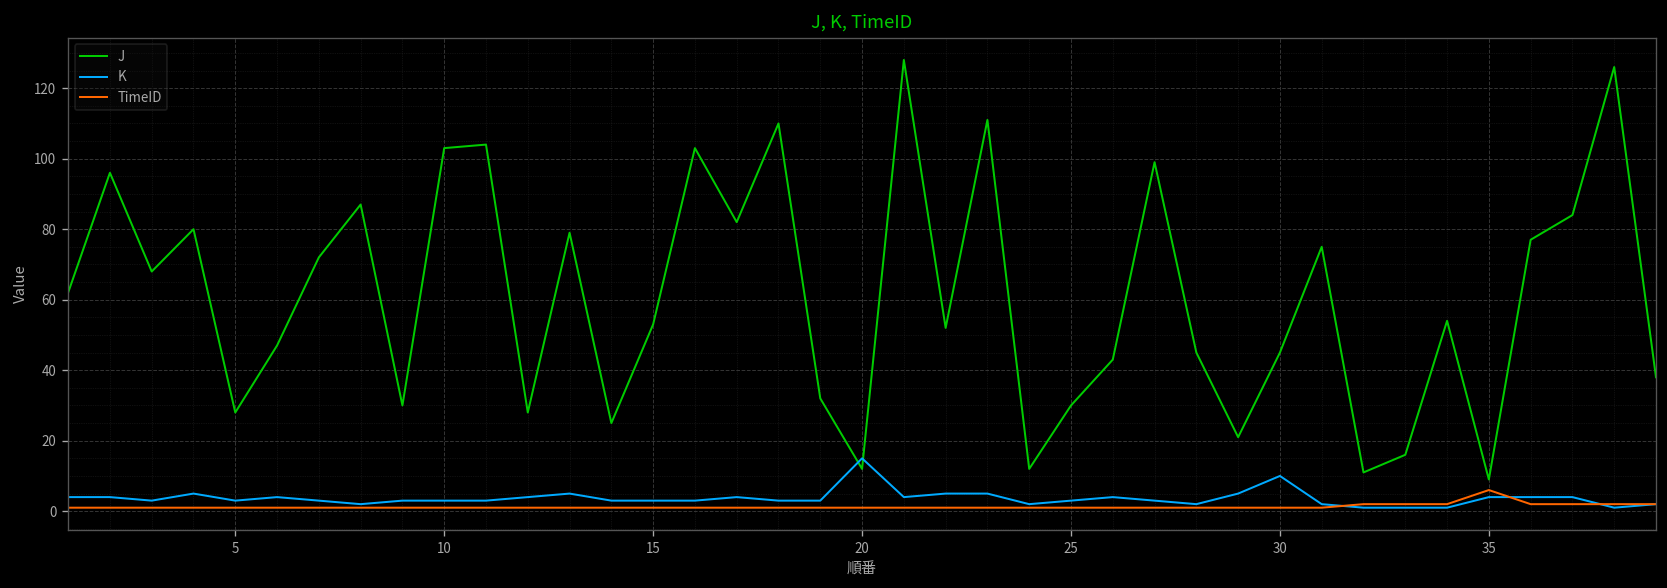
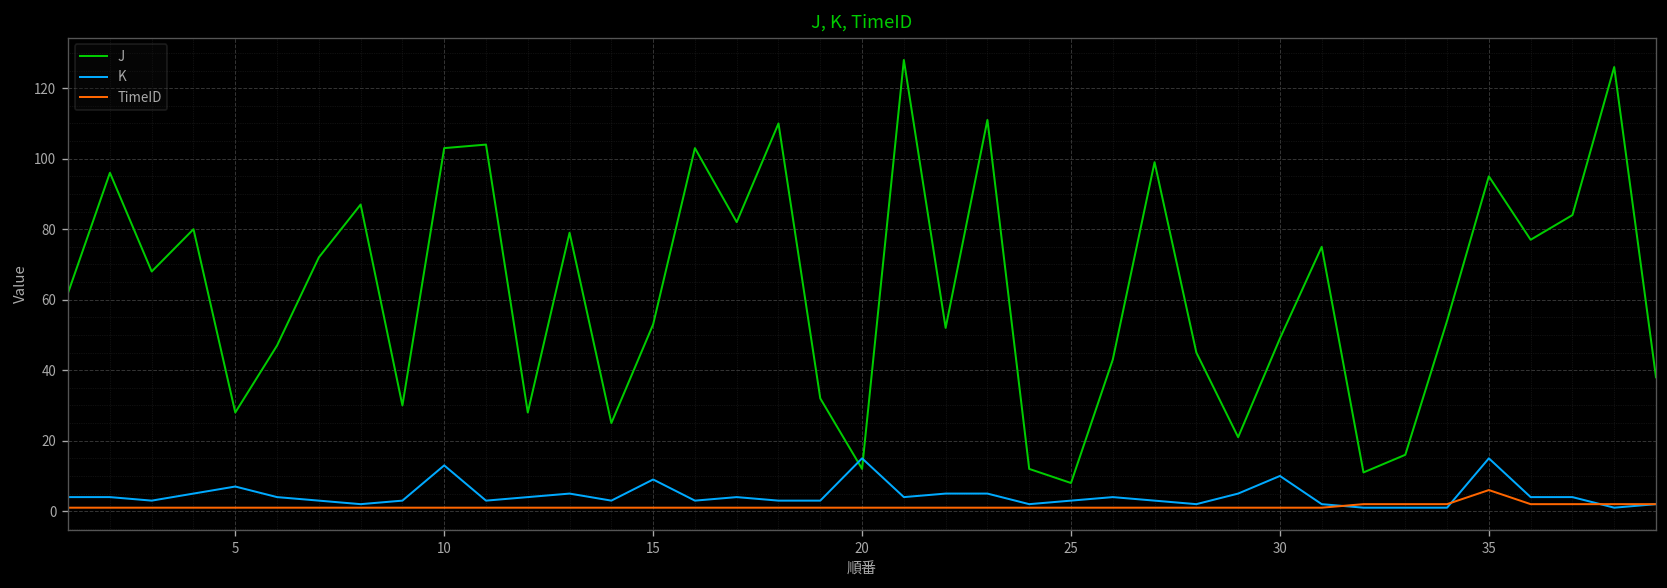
  {
    "J": {
      "5": 28,
      "10": 103,
      "15": 53,
      "20": 12,
-     "25": 30,
-     "30": 45,
-     "35": 9
+     "25": 8,
+     "30": 49,
+     "35": 95
    },
    "K": {
-     "5": 3,
-     "10": 3,
-     "15": 3,
+     "5": 7,
+     "10": 13,
+     "15": 9,
      "20": 15,
      "25": 3,
      "30": 10,
-     "35": 4
+     "35": 15
    },
    "TimeID": {
      "5": 1,
      "10": 1,
      "15": 1,
      "20": 1,
      "25": 1,
      "30": 1,
      "35": 6
    }
  }
